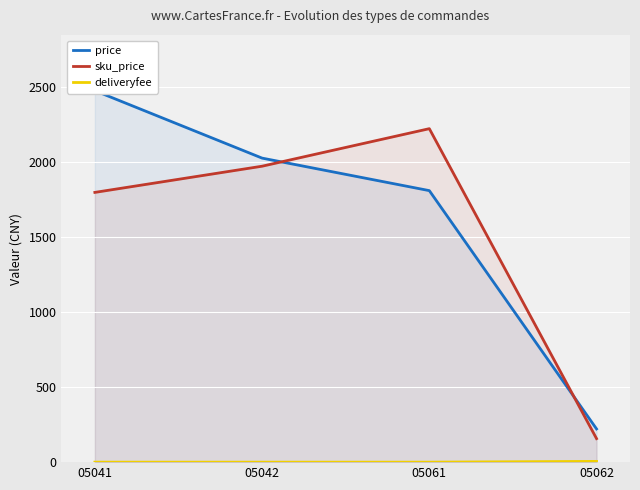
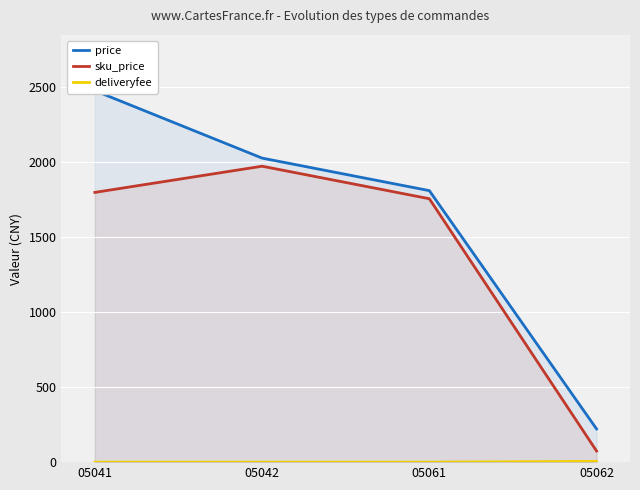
  {
    "price": {
      "05042": 2030,
      "05061": 1810,
      "05062": 220
    },
    "sku_price": {
      "05041": 1800,
      "05042": 1970,
-     "05061": 2220,
-     "05062": 160
+     "05061": 1760,
+     "05062": 70
    },
    "deliveryfee": {
      "05041": 0,
      "05042": 0,
      "05061": 0,
      "05062": 10
    }
  }
